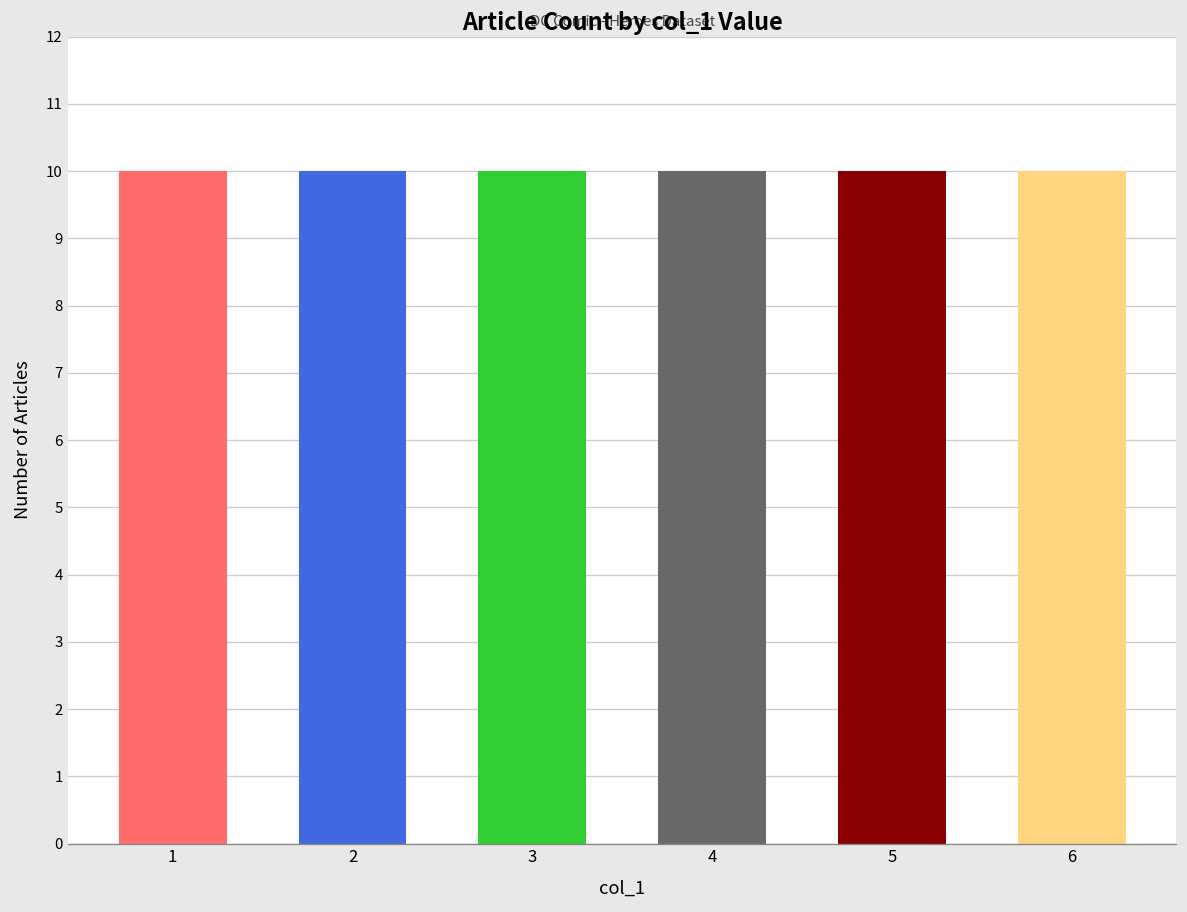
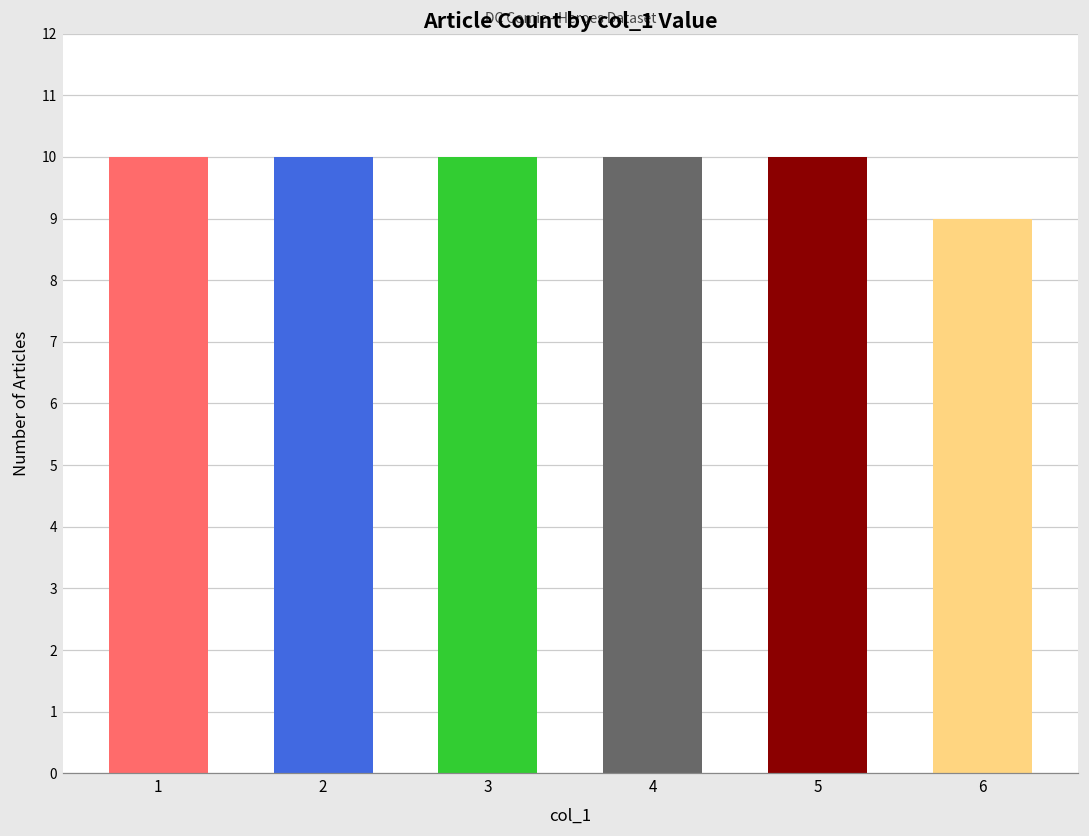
  {
    "1": 10,
    "2": 10,
    "3": 10,
    "4": 10,
    "5": 10,
-   "6": 10
+   "6": 9
  }
